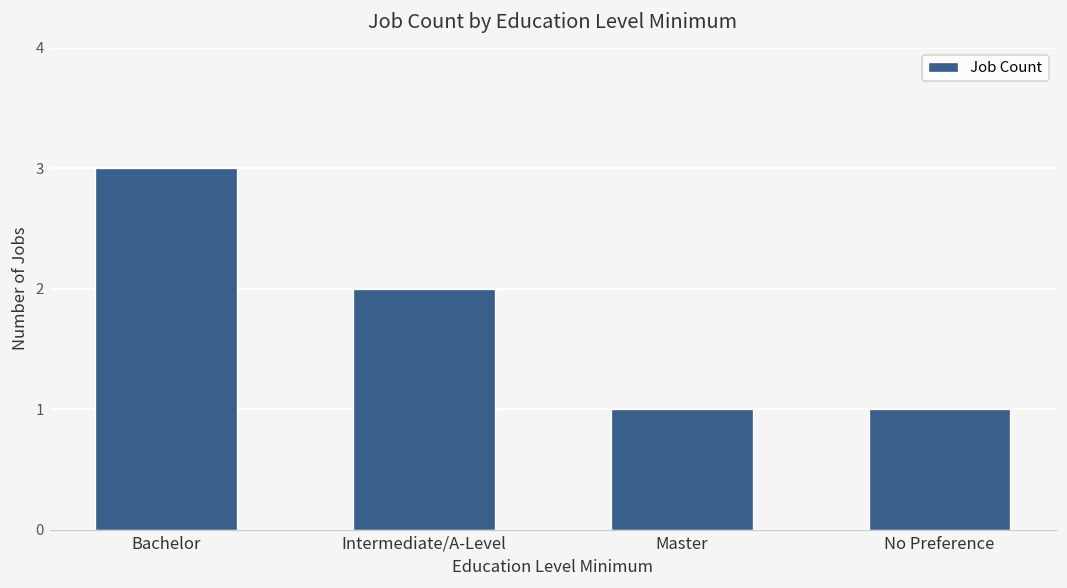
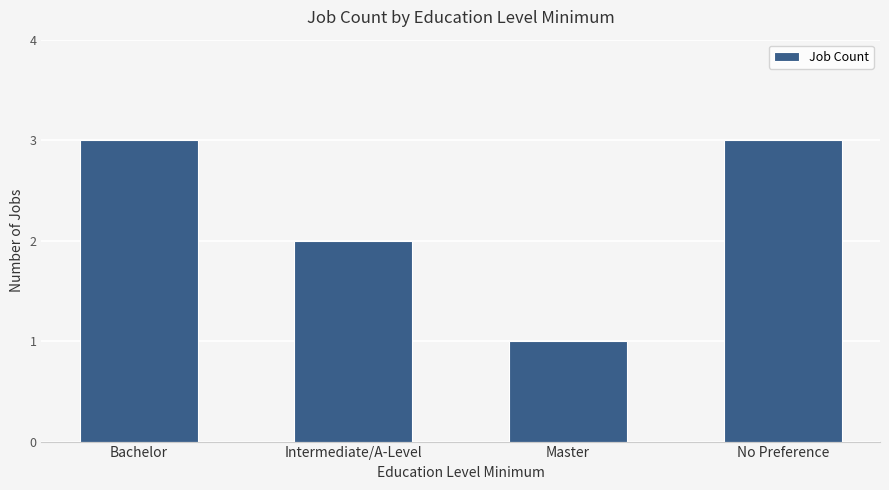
  {
    "Bachelor": 3,
    "Intermediate/A-Level": 2,
    "Master": 1,
-   "No Preference": 1
+   "No Preference": 3
  }
